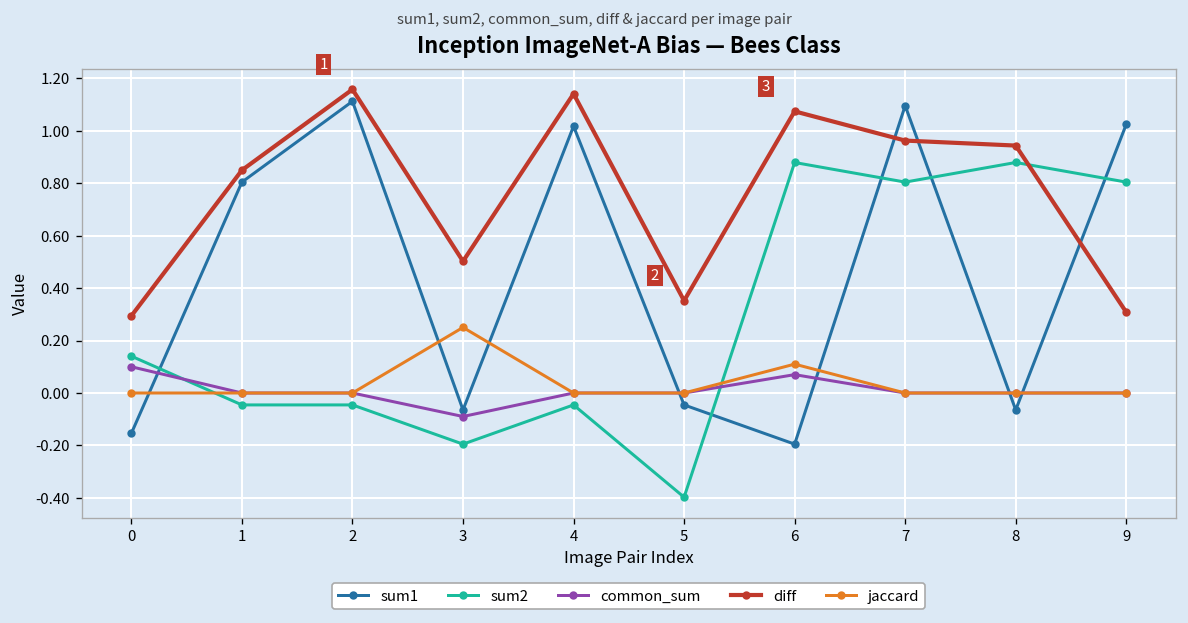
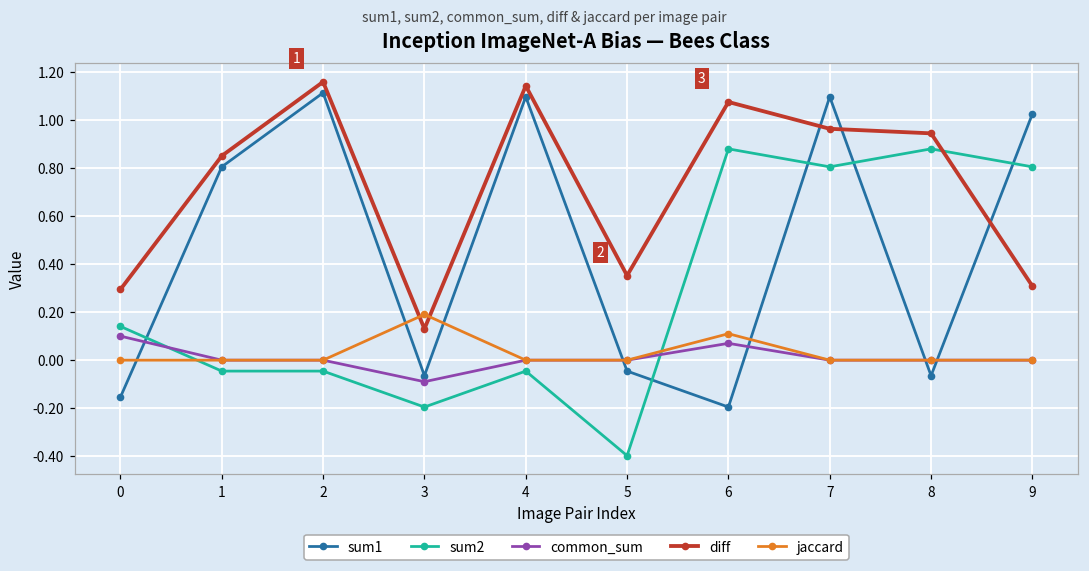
  {
    "sum1": {
      "0": -0.15,
      "1": 0.80,
      "3": -0.06,
-     "4": 1.02,
+     "4": 1.10,
      "5": -0.05,
      "6": -0.19,
      "7": 1.10,
      "8": -0.06,
      "9": 1.02
    },
    "sum2": {
      "0": 0.14,
      "1": -0.05,
      "2": -0.05,
      "3": -0.19,
      "4": -0.05,
      "5": -0.40,
      "6": 0.88,
      "7": 0.80,
      "8": 0.88,
      "9": 0.80
    },
    "common_sum": {
      "0": 0.10,
      "3": -0.09,
      "6": 0.07
    },
    "diff": {
      "0": 0.29,
      "1": 0.85,
-     "3": 0.50,
+     "3": 0.13,
      "4": 1.14,
      "5": 0.35,
      "6": 1.07,
      "7": 0.96,
      "8": 0.94,
      "9": 0.31
    },
    "jaccard": {
      "0": 0.00,
-     "3": 0.25,
+     "3": 0.19,
      "6": 0.11
    }
  }
